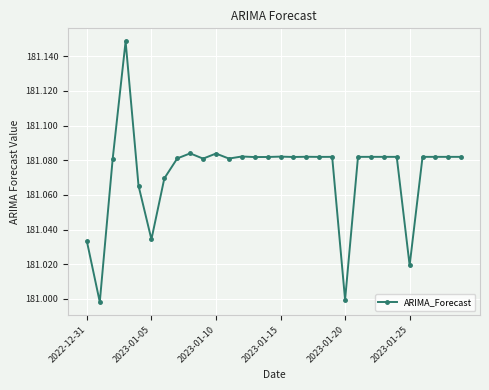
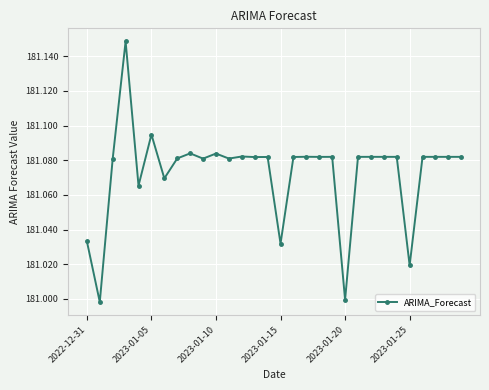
  {
    "2022-12-31": 181.033,
-   "2023-01-05": 181.034,
+   "2023-01-05": 181.095,
    "2023-01-10": 181.084,
-   "2023-01-15": 181.082,
+   "2023-01-15": 181.032,
    "2023-01-20": 181.000,
    "2023-01-25": 181.019
  }
